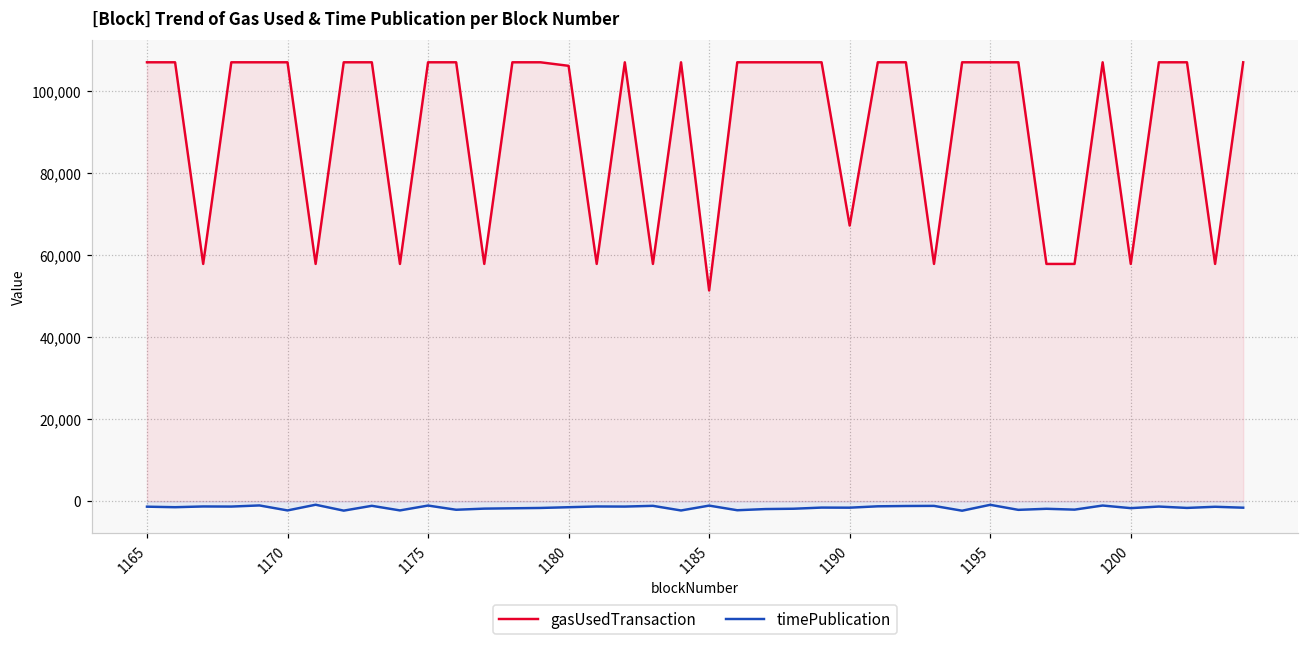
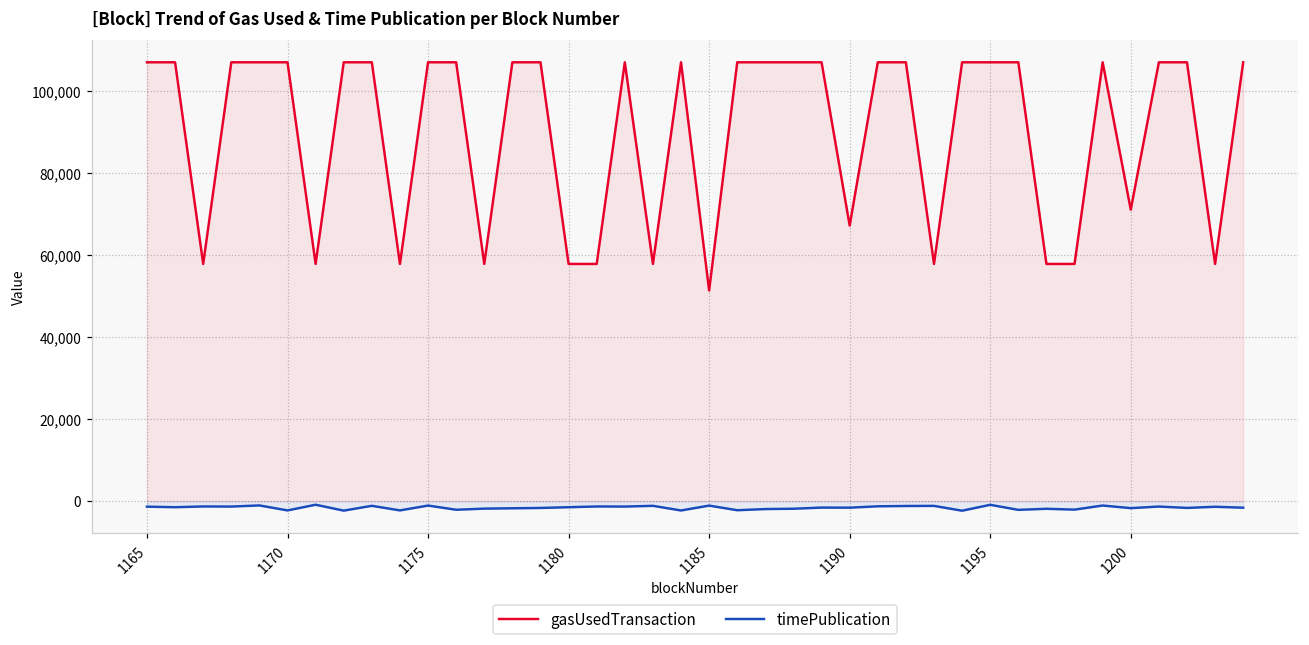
  {
    "gasUsedTransaction": {
      "1165": "107,000",
      "1170": "107,000",
      "1175": "107,000",
-     "1180": "106,000",
+     "1180": "58,000",
      "1185": "51,000",
      "1190": "67,000",
      "1195": "107,000",
-     "1200": "58,000"
+     "1200": "71,000"
    }
  }
